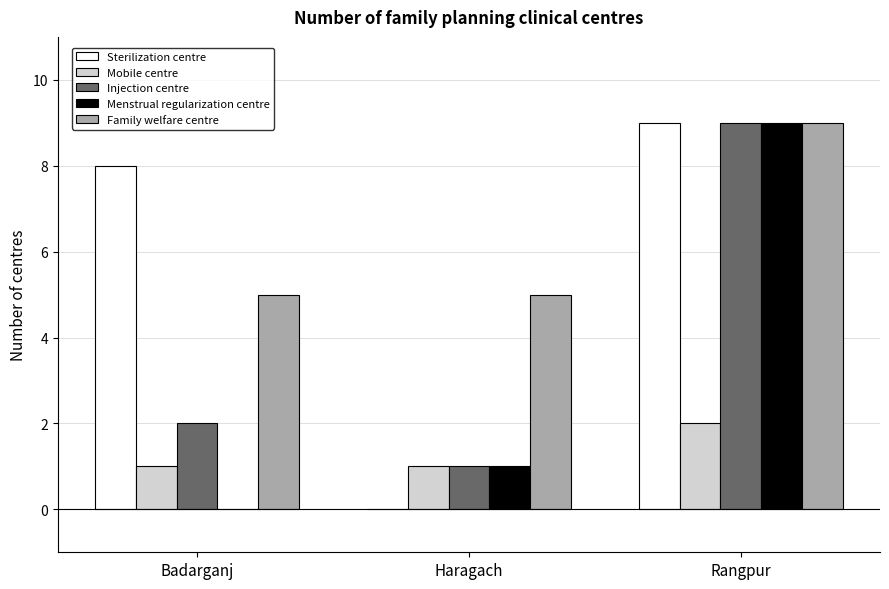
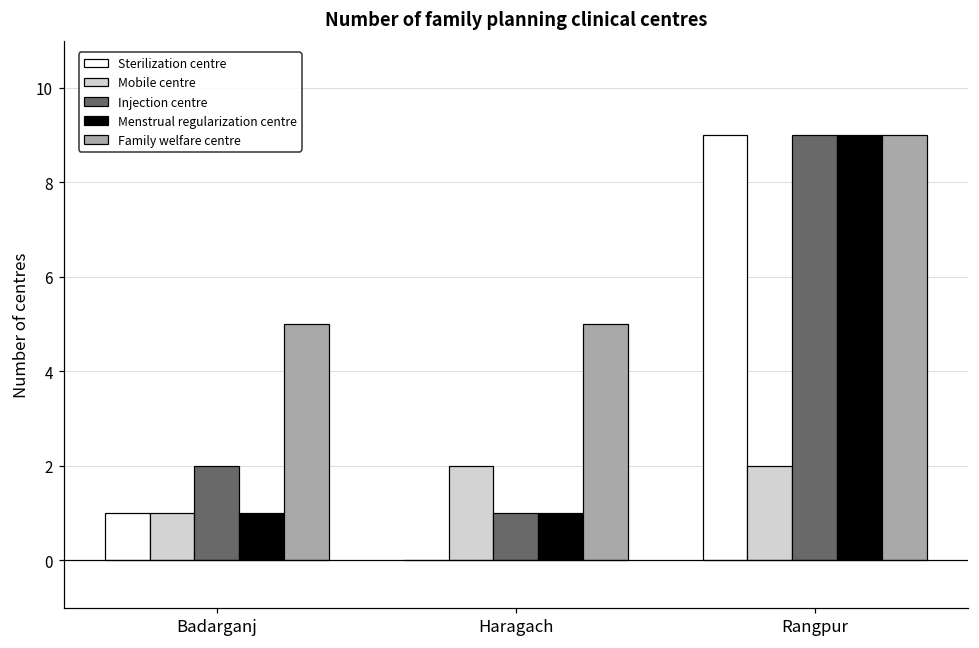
  {
    "Sterilization centre": {
-     "Badarganj": 8,
+     "Badarganj": 1,
      "Haragach": 0,
      "Rangpur": 9
    },
    "Mobile centre": {
      "Badarganj": 1,
-     "Haragach": 1,
+     "Haragach": 2,
      "Rangpur": 2
    },
    "Injection centre": {
      "Badarganj": 2,
      "Haragach": 1,
      "Rangpur": 9
    },
    "Menstrual regularization centre": {
-     "Badarganj": 0,
+     "Badarganj": 1,
      "Haragach": 1,
      "Rangpur": 9
    },
    "Family welfare centre": {
      "Badarganj": 5,
      "Haragach": 5,
      "Rangpur": 9
    }
  }
